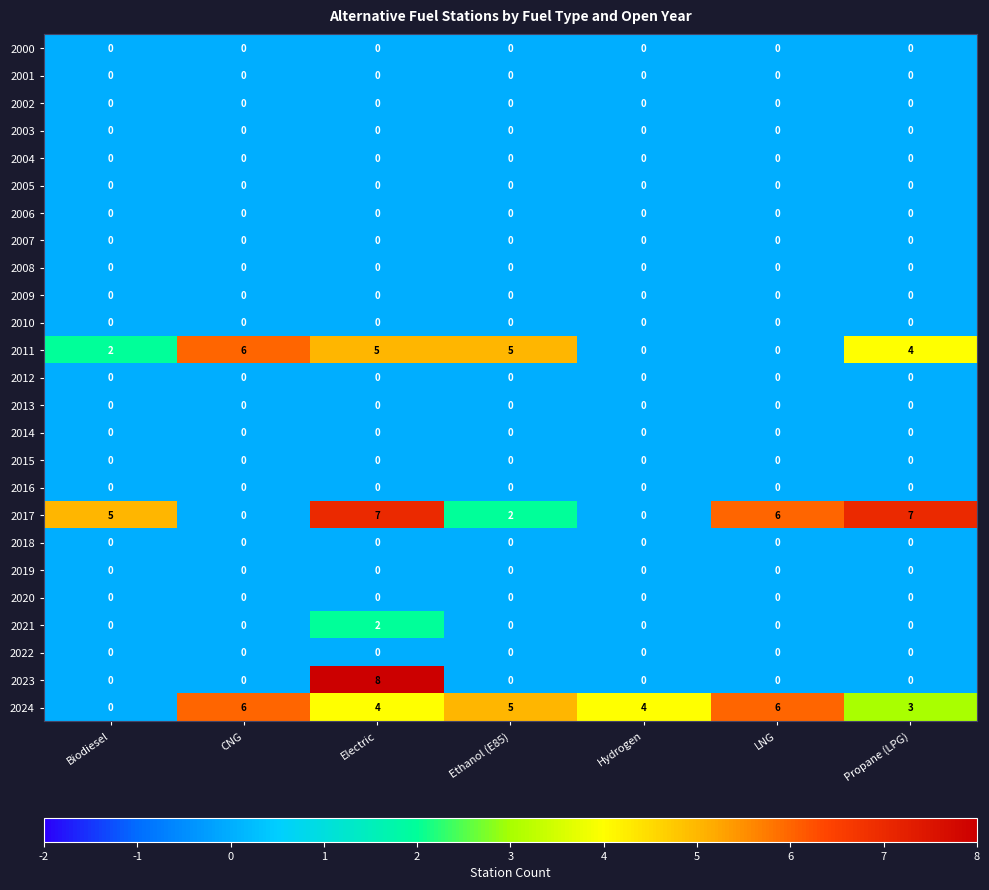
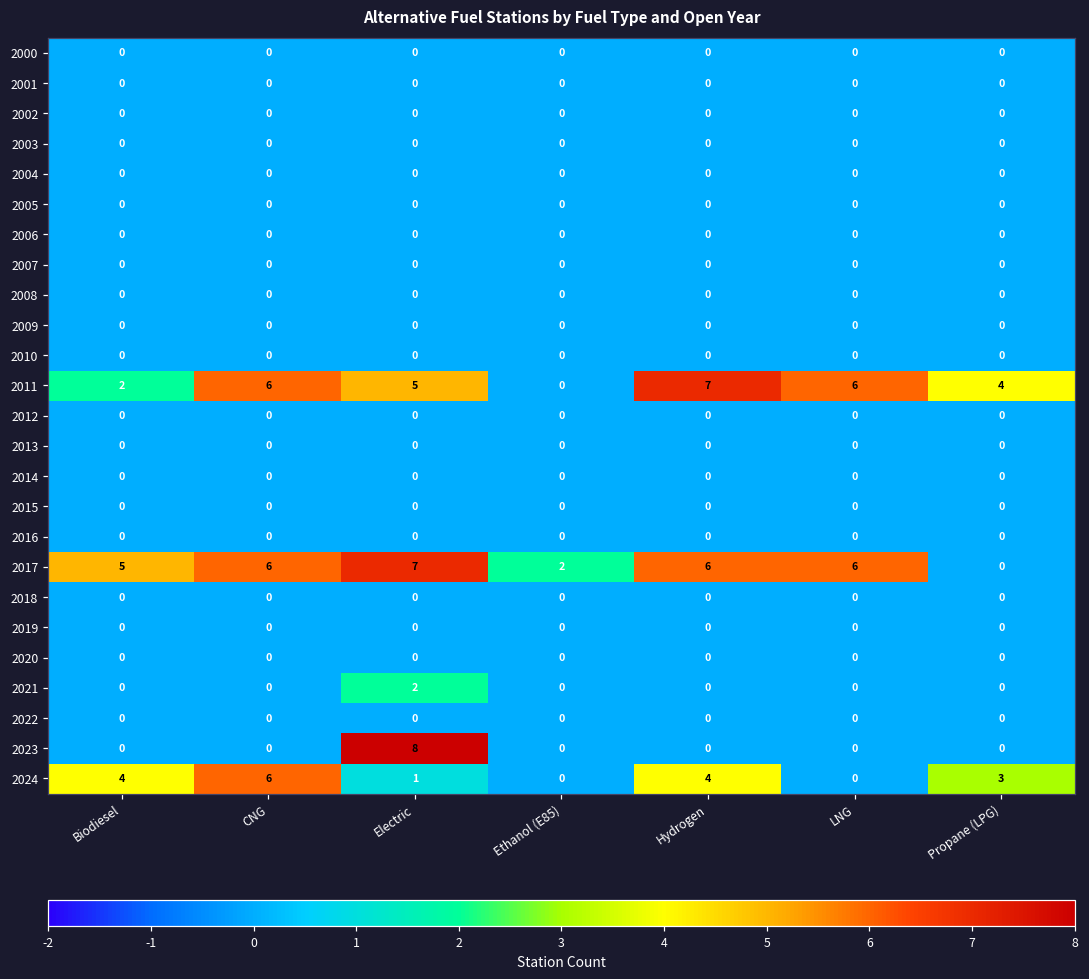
  {
    "2000": {
      "Biodiesel": 0,
      "CNG": 0,
      "Electric": 0,
      "Ethanol (E85)": 0,
      "Hydrogen": 0,
      "LNG": 0,
      "Propane (LPG)": 0
    },
    "2001": {
      "Biodiesel": 0,
      "CNG": 0,
      "Electric": 0,
      "Ethanol (E85)": 0,
      "Hydrogen": 0,
      "LNG": 0,
      "Propane (LPG)": 0
    },
    "2002": {
      "Biodiesel": 0,
      "CNG": 0,
      "Electric": 0,
      "Ethanol (E85)": 0,
      "Hydrogen": 0,
      "LNG": 0,
      "Propane (LPG)": 0
    },
    "2003": {
      "Biodiesel": 0,
      "CNG": 0,
      "Electric": 0,
      "Ethanol (E85)": 0,
      "Hydrogen": 0,
      "LNG": 0,
      "Propane (LPG)": 0
    },
    "2004": {
      "Biodiesel": 0,
      "CNG": 0,
      "Electric": 0,
      "Ethanol (E85)": 0,
      "Hydrogen": 0,
      "LNG": 0,
      "Propane (LPG)": 0
    },
    "2005": {
      "Biodiesel": 0,
      "CNG": 0,
      "Electric": 0,
      "Ethanol (E85)": 0,
      "Hydrogen": 0,
      "LNG": 0,
      "Propane (LPG)": 0
    },
    "2006": {
      "Biodiesel": 0,
      "CNG": 0,
      "Electric": 0,
      "Ethanol (E85)": 0,
      "Hydrogen": 0,
      "LNG": 0,
      "Propane (LPG)": 0
    },
    "2007": {
      "Biodiesel": 0,
      "CNG": 0,
      "Electric": 0,
      "Ethanol (E85)": 0,
      "Hydrogen": 0,
      "LNG": 0,
      "Propane (LPG)": 0
    },
    "2008": {
      "Biodiesel": 0,
      "CNG": 0,
      "Electric": 0,
      "Ethanol (E85)": 0,
      "Hydrogen": 0,
      "LNG": 0,
      "Propane (LPG)": 0
    },
    "2009": {
      "Biodiesel": 0,
      "CNG": 0,
      "Electric": 0,
      "Ethanol (E85)": 0,
      "Hydrogen": 0,
      "LNG": 0,
      "Propane (LPG)": 0
    },
    "2010": {
      "Biodiesel": 0,
      "CNG": 0,
      "Electric": 0,
      "Ethanol (E85)": 0,
      "Hydrogen": 0,
      "LNG": 0,
      "Propane (LPG)": 0
    },
    "2011": {
      "Biodiesel": 2,
      "CNG": 6,
      "Electric": 5,
-     "Ethanol (E85)": 5,
-     "Hydrogen": 0,
-     "LNG": 0,
+     "Ethanol (E85)": 0,
+     "Hydrogen": 7,
+     "LNG": 6,
      "Propane (LPG)": 4
    },
    "2012": {
      "Biodiesel": 0,
      "CNG": 0,
      "Electric": 0,
      "Ethanol (E85)": 0,
      "Hydrogen": 0,
      "LNG": 0,
      "Propane (LPG)": 0
    },
    "2013": {
      "Biodiesel": 0,
      "CNG": 0,
      "Electric": 0,
      "Ethanol (E85)": 0,
      "Hydrogen": 0,
      "LNG": 0,
      "Propane (LPG)": 0
    },
    "2014": {
      "Biodiesel": 0,
      "CNG": 0,
      "Electric": 0,
      "Ethanol (E85)": 0,
      "Hydrogen": 0,
      "LNG": 0,
      "Propane (LPG)": 0
    },
    "2015": {
      "Biodiesel": 0,
      "CNG": 0,
      "Electric": 0,
      "Ethanol (E85)": 0,
      "Hydrogen": 0,
      "LNG": 0,
      "Propane (LPG)": 0
    },
    "2016": {
      "Biodiesel": 0,
      "CNG": 0,
      "Electric": 0,
      "Ethanol (E85)": 0,
      "Hydrogen": 0,
      "LNG": 0,
      "Propane (LPG)": 0
    },
    "2017": {
      "Biodiesel": 5,
-     "CNG": 0,
+     "CNG": 6,
      "Electric": 7,
      "Ethanol (E85)": 2,
-     "Hydrogen": 0,
+     "Hydrogen": 6,
      "LNG": 6,
-     "Propane (LPG)": 7
+     "Propane (LPG)": 0
    },
    "2018": {
      "Biodiesel": 0,
      "CNG": 0,
      "Electric": 0,
      "Ethanol (E85)": 0,
      "Hydrogen": 0,
      "LNG": 0,
      "Propane (LPG)": 0
    },
    "2019": {
      "Biodiesel": 0,
      "CNG": 0,
      "Electric": 0,
      "Ethanol (E85)": 0,
      "Hydrogen": 0,
      "LNG": 0,
      "Propane (LPG)": 0
    },
    "2020": {
      "Biodiesel": 0,
      "CNG": 0,
      "Electric": 0,
      "Ethanol (E85)": 0,
      "Hydrogen": 0,
      "LNG": 0,
      "Propane (LPG)": 0
    },
    "2021": {
      "Biodiesel": 0,
      "CNG": 0,
      "Electric": 2,
      "Ethanol (E85)": 0,
      "Hydrogen": 0,
      "LNG": 0,
      "Propane (LPG)": 0
    },
    "2022": {
      "Biodiesel": 0,
      "CNG": 0,
      "Electric": 0,
      "Ethanol (E85)": 0,
      "Hydrogen": 0,
      "LNG": 0,
      "Propane (LPG)": 0
    },
    "2023": {
      "Biodiesel": 0,
      "CNG": 0,
      "Electric": 8,
      "Ethanol (E85)": 0,
      "Hydrogen": 0,
      "LNG": 0,
      "Propane (LPG)": 0
    },
    "2024": {
-     "Biodiesel": 0,
+     "Biodiesel": 4,
      "CNG": 6,
-     "Electric": 4,
-     "Ethanol (E85)": 5,
+     "Electric": 1,
+     "Ethanol (E85)": 0,
      "Hydrogen": 4,
-     "LNG": 6,
+     "LNG": 0,
      "Propane (LPG)": 3
    }
  }
